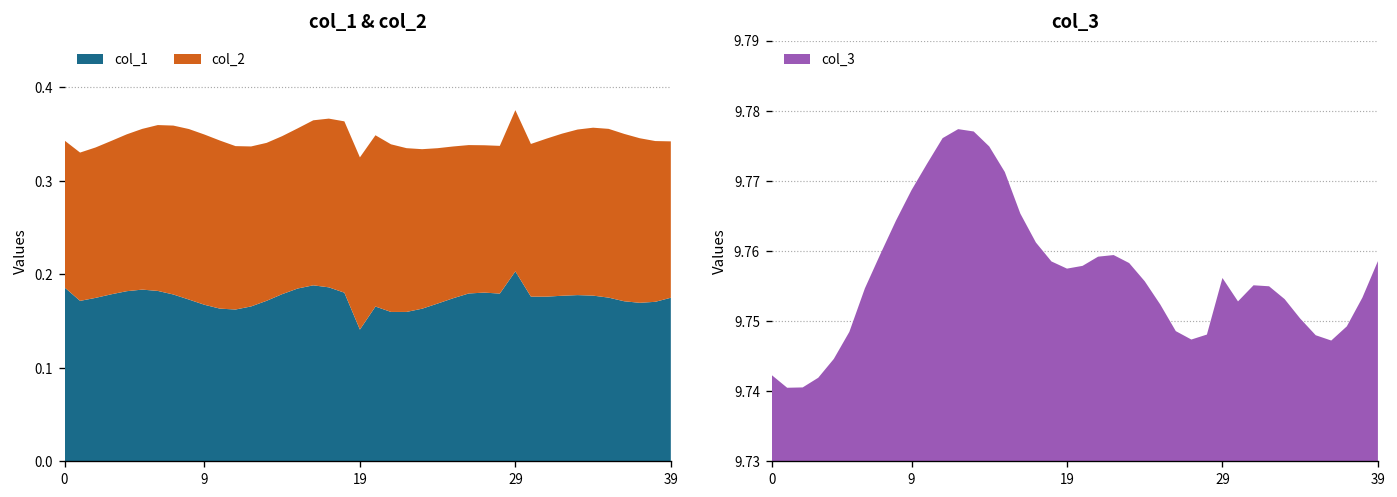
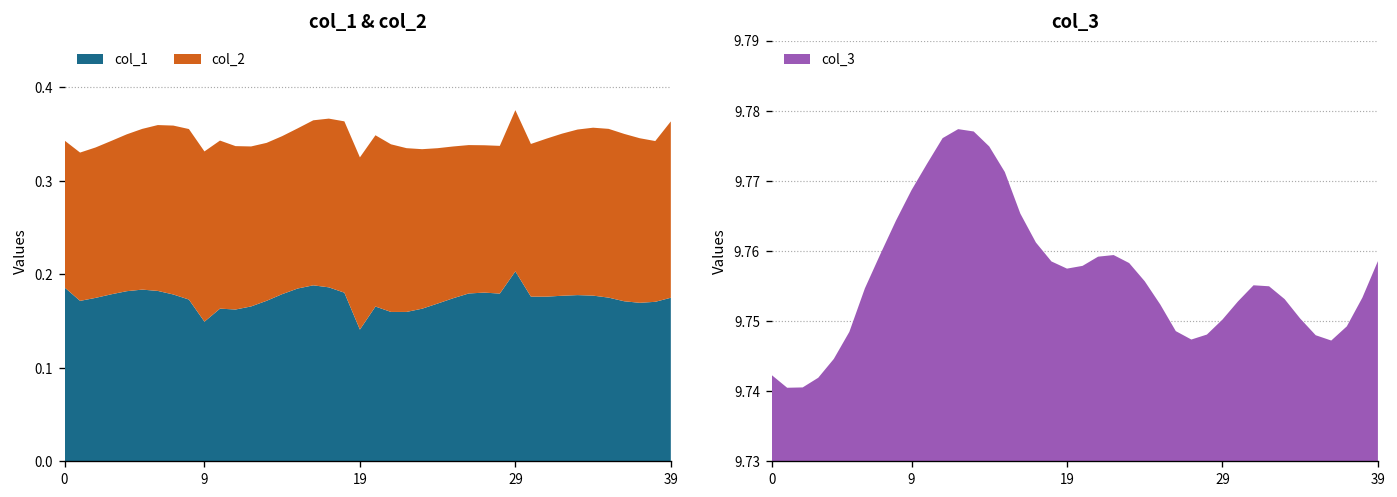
  {
    "col_1 & col_2": {
      "col_1": {
-       "9": 0.17
+       "9": 0.15
      },
      "col_2": {
        "0": 0.16,
        "9": 0.18,
        "19": 0.18,
        "29": 0.17,
-       "39": 0.17
+       "39": 0.19
      }
    },
    "col_3": {
      "0": 9.742,
      "9": 9.769,
      "19": 9.757,
-     "29": 9.756,
+     "29": 9.750,
      "39": 9.759
    }
  }
